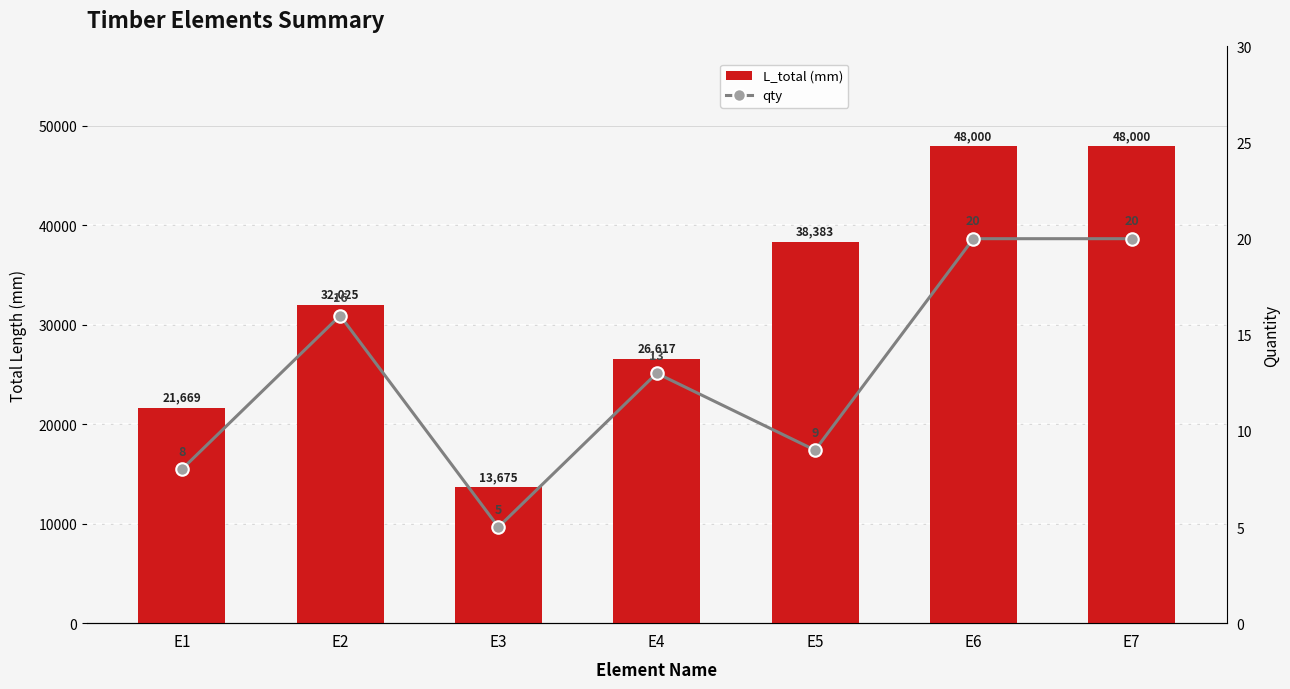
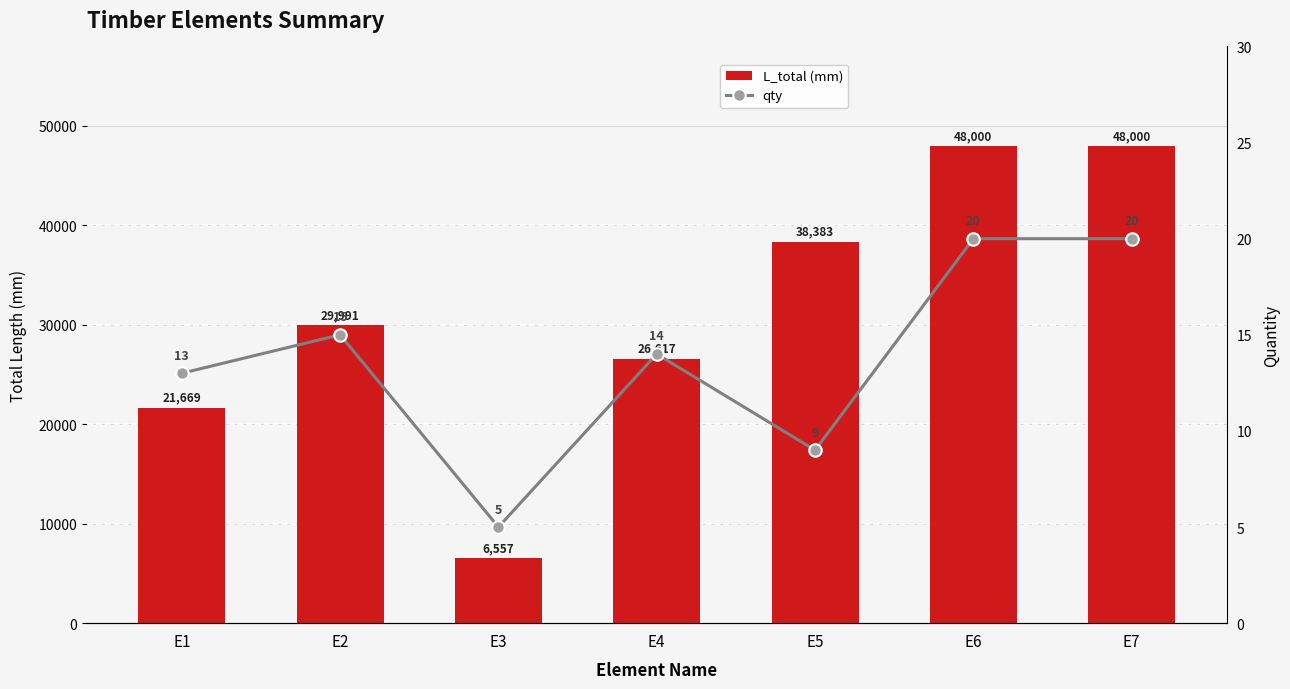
  {
    "L_total (mm)": {
      "E1": "21,669",
-     "E2": "32,025",
-     "E3": "13,675",
+     "E2": "29,991",
+     "E3": "6,557",
      "E5": "38,383",
      "E6": "48,000",
      "E7": "48,000"
    },
    "qty": {
-     "E1": "8",
-     "E2": "16",
+     "E1": "13",
+     "E2": "15",
      "E3": "5",
-     "E4": "13",
+     "E4": "14",
      "E5": "9",
      "E6": "20",
      "E7": "20"
    }
  }
